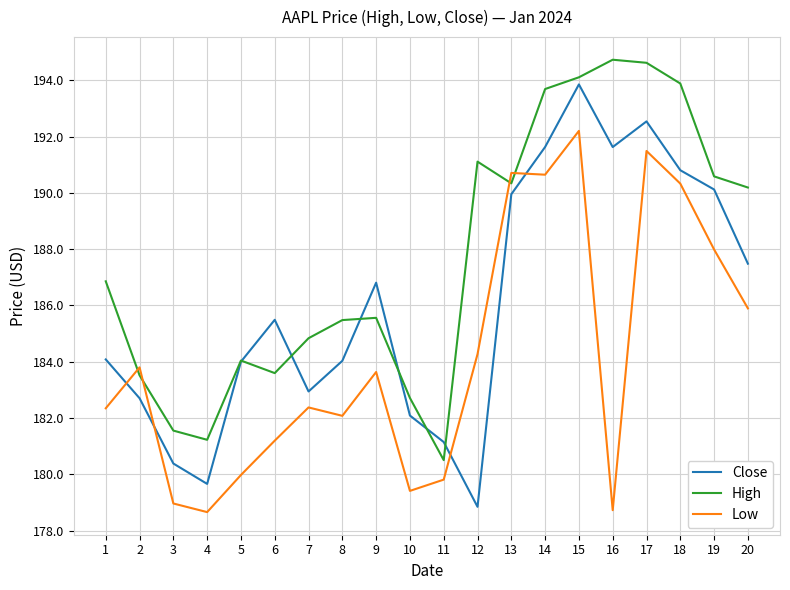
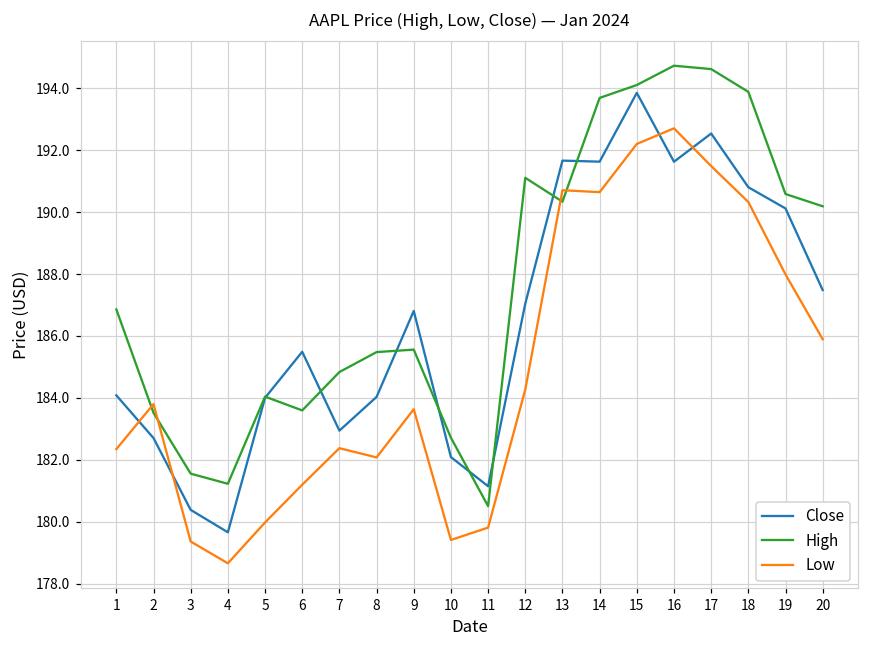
  {
    "Close": {
      "1": 184.1,
      "2": 182.7,
      "3": 180.4,
      "4": 179.7,
      "6": 185.5,
      "7": 182.9,
      "8": 184.0,
      "9": 186.8,
      "10": 182.1,
      "11": 181.1,
-     "12": 178.8,
-     "13": 190.0,
+     "12": 187.0,
+     "13": 191.7,
      "14": 191.6,
      "15": 193.9,
      "16": 191.6,
      "17": 192.5,
      "18": 190.8,
      "19": 190.1,
      "20": 187.5
    },
    "High": {
      "1": 186.9,
      "2": 183.5,
      "3": 181.6,
      "4": 181.2,
      "6": 183.6,
      "7": 184.8,
      "8": 185.5,
      "9": 185.6,
      "10": 182.7,
      "11": 180.5,
      "12": 191.1,
      "13": 190.3,
      "14": 193.7,
      "15": 194.1,
      "16": 194.7,
      "17": 194.6,
      "18": 193.9,
      "19": 190.6,
      "20": 190.2
    },
    "Low": {
      "1": 182.3,
      "2": 183.8,
-     "3": 179.0,
+     "3": 179.4,
      "4": 178.7,
      "5": 180.0,
      "6": 181.2,
      "7": 182.4,
      "8": 182.1,
      "9": 183.6,
      "10": 179.4,
      "11": 179.8,
      "12": 184.3,
      "13": 190.7,
      "14": 190.6,
      "15": 192.2,
-     "16": 178.7,
+     "16": 192.7,
      "17": 191.5,
      "18": 190.3,
      "19": 188.0,
      "20": 185.9
    }
  }
